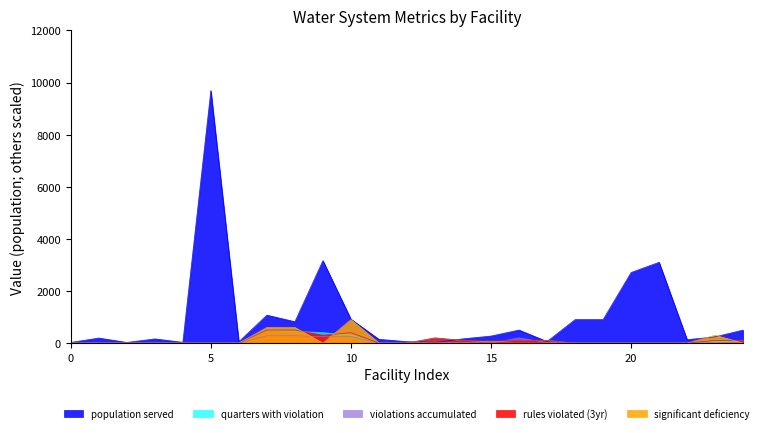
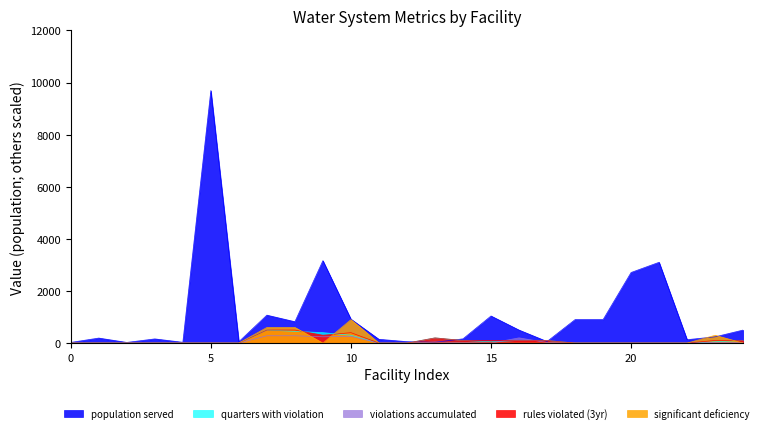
  {
    "population served": {
      "5": 9700,
-     "15": 300,
+     "15": 1000,
      "20": 2700
    },
    "rules violated (3yr)": {
      "10": 400
    }
  }
